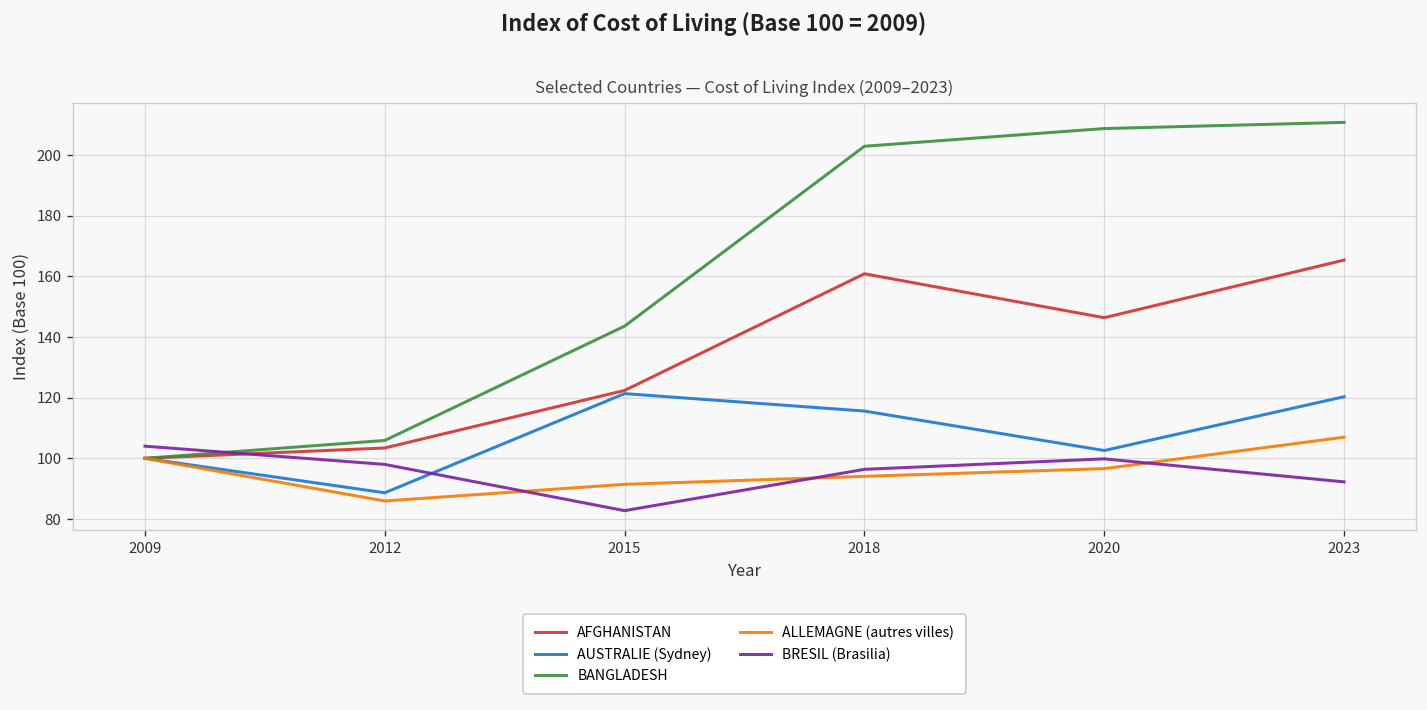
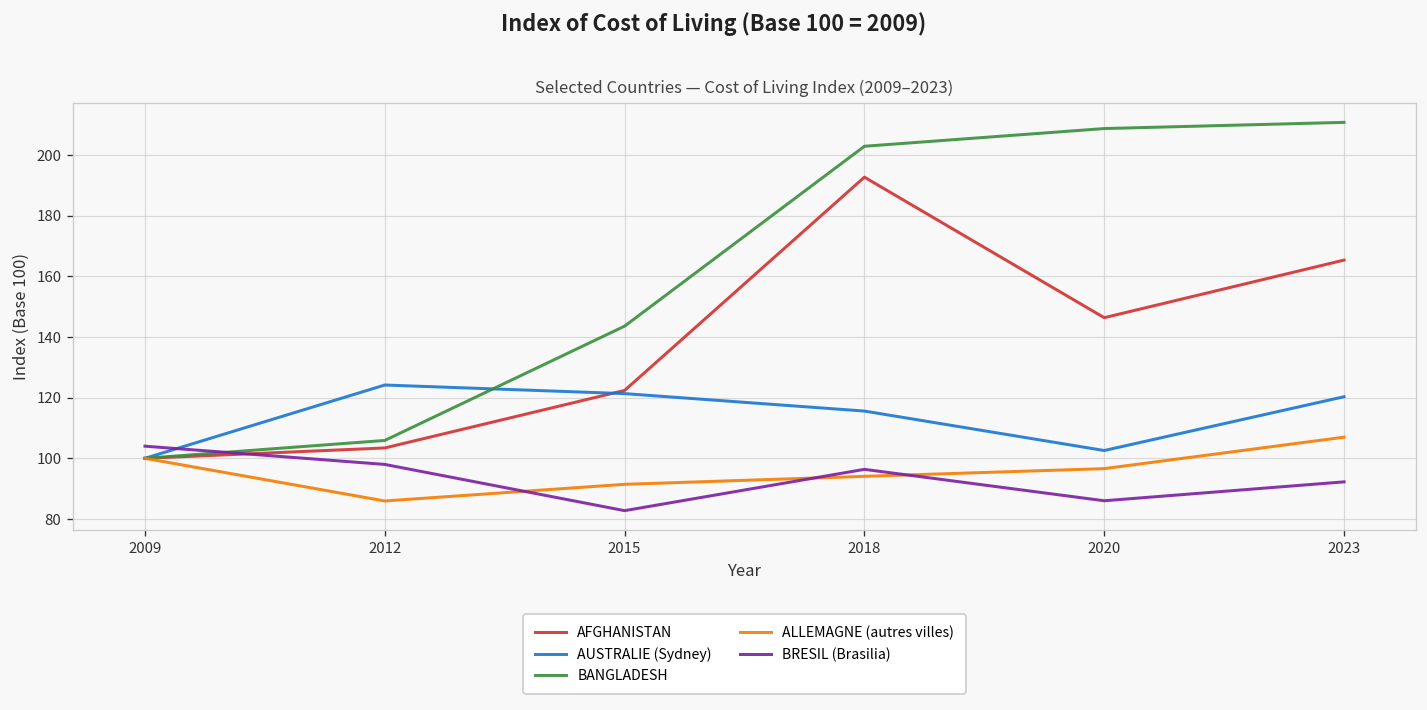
  {
    "AFGHANISTAN": {
      "2012": 103,
      "2015": 122,
-     "2018": 161,
+     "2018": 193,
      "2020": 146,
      "2023": 165
    },
    "AUSTRALIE (Sydney)": {
-     "2012": 89,
+     "2012": 124,
      "2015": 121,
      "2018": 116,
      "2020": 103,
      "2023": 120
    },
    "BANGLADESH": {
      "2012": 106,
      "2015": 144,
      "2018": 203,
      "2020": 209,
      "2023": 211
    },
    "ALLEMAGNE (autres villes)": {
      "2012": 86,
      "2015": 91,
      "2018": 94,
      "2020": 97,
      "2023": 107
    },
    "BRESIL (Brasilia)": {
      "2009": 104,
      "2012": 98,
      "2015": 83,
      "2018": 96,
-     "2020": 100,
+     "2020": 86,
      "2023": 92
    }
  }
